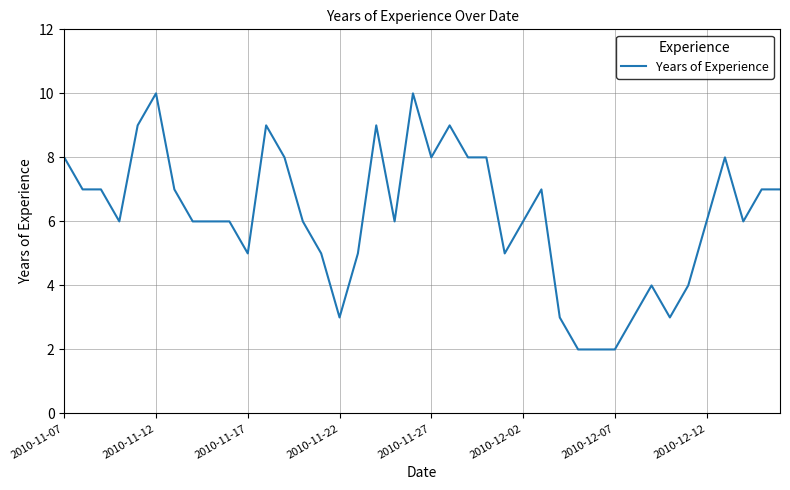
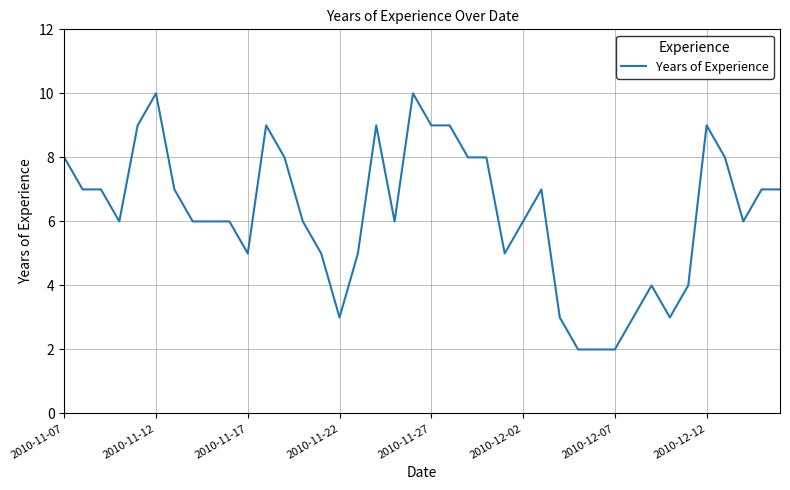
  {
    "2010-11-07": 8,
    "2010-11-12": 10,
    "2010-11-17": 5,
    "2010-11-22": 3,
-   "2010-11-27": 8,
+   "2010-11-27": 9,
    "2010-12-02": 6,
    "2010-12-07": 2,
-   "2010-12-12": 6
+   "2010-12-12": 9
  }
